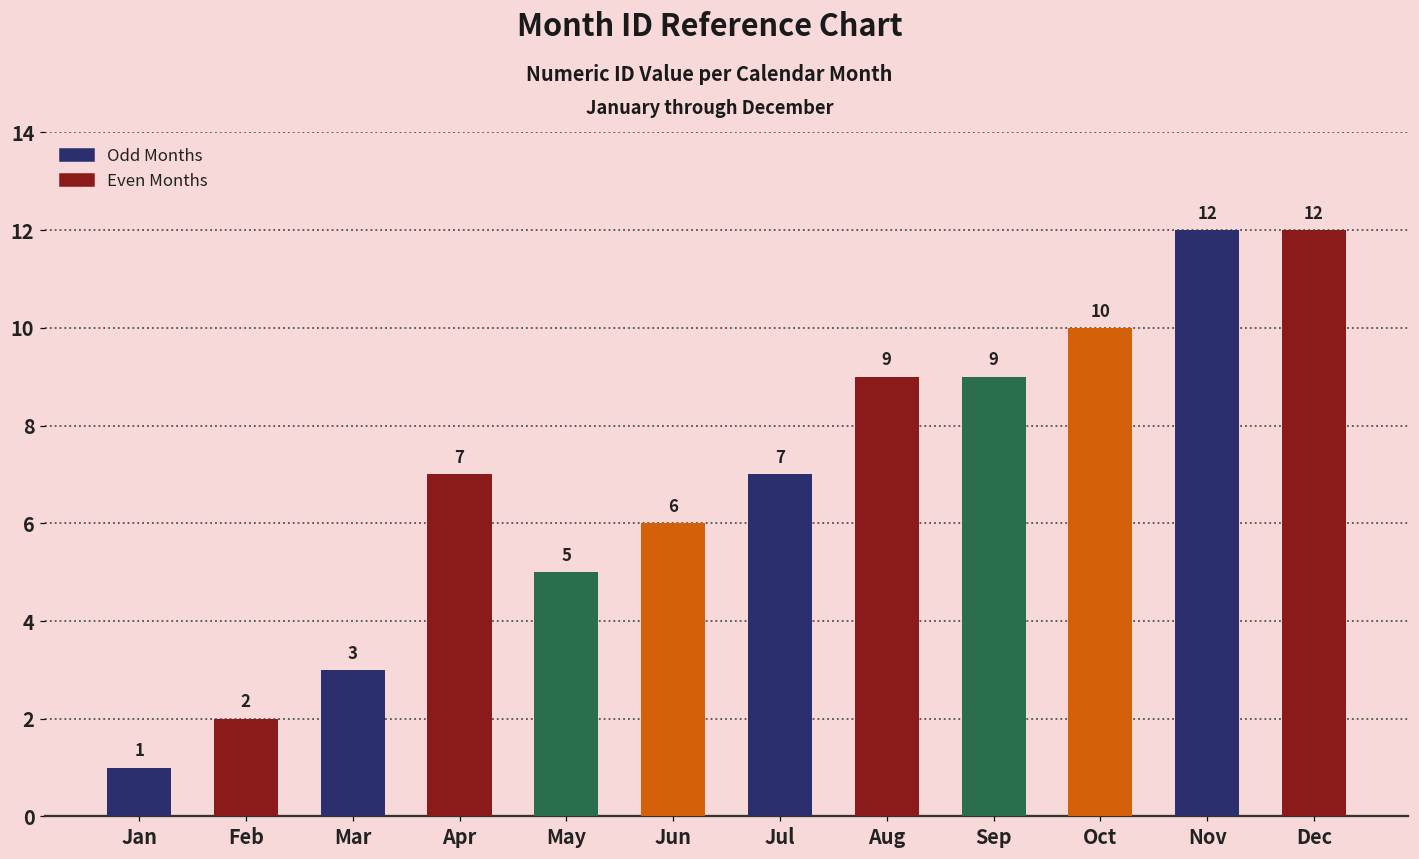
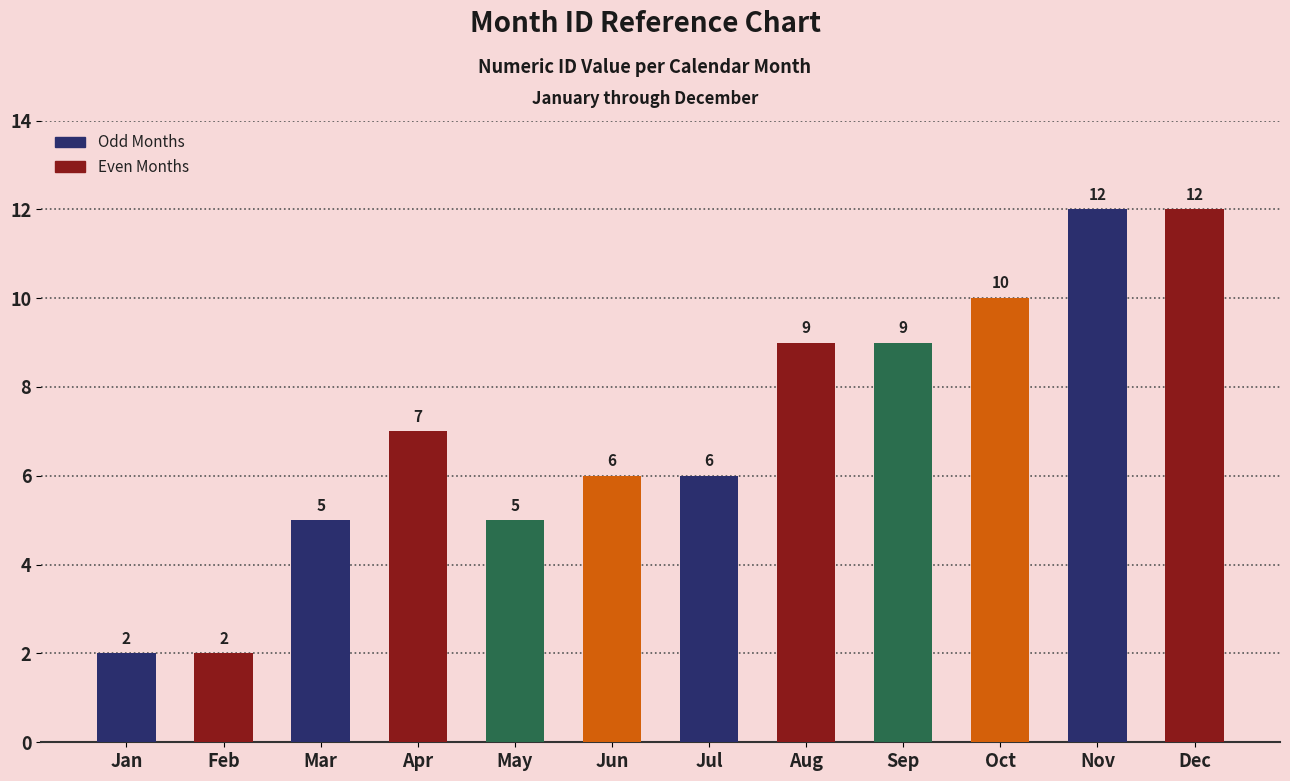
  {
-   "Jan": 1,
+   "Jan": 2,
    "Feb": 2,
-   "Mar": 3,
+   "Mar": 5,
    "Apr": 7,
    "May": 5,
    "Jun": 6,
-   "Jul": 7,
+   "Jul": 6,
    "Aug": 9,
    "Sep": 9,
    "Oct": 10,
    "Nov": 12,
    "Dec": 12
  }
